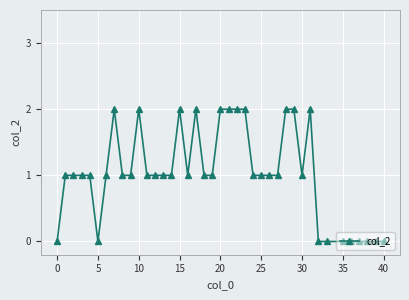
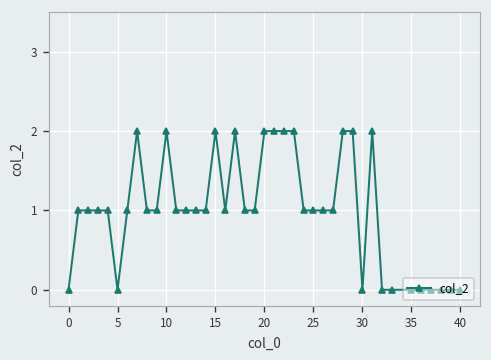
  {
    "0": 0,
    "5": 0,
    "10": 2,
    "15": 2,
    "20": 2,
    "25": 1,
-   "30": 1
+   "30": 0
  }
